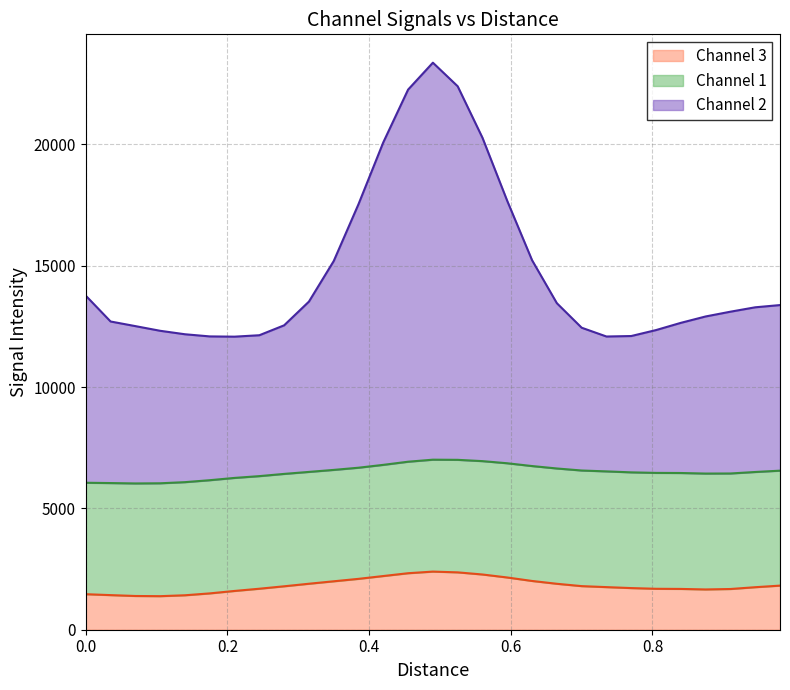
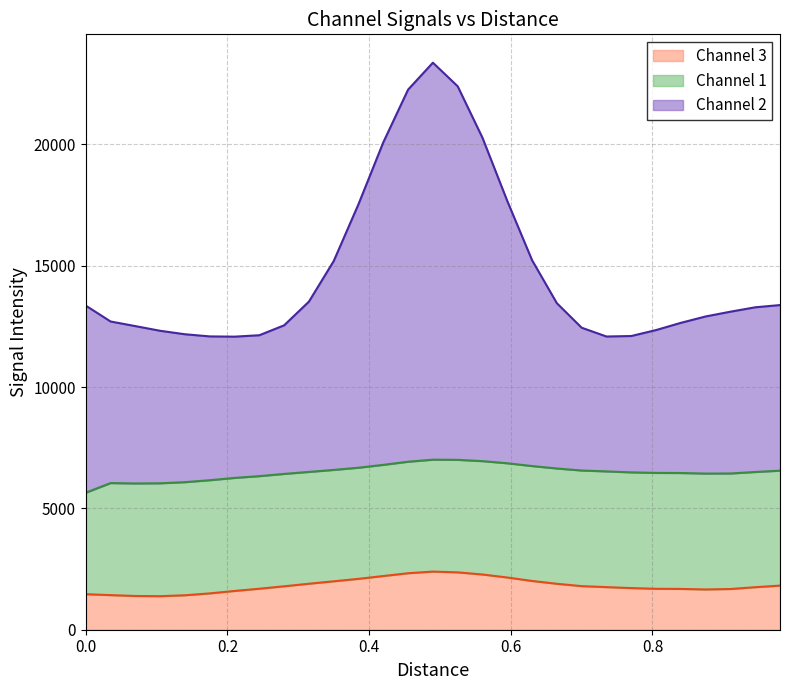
  {
    "Channel 3": {
      "0.0": 1500
    },
    "Channel 1": {
-     "0.0": 4600
+     "0.0": 4200
    },
    "Channel 2": {
      "0.0": 7700
    }
  }
